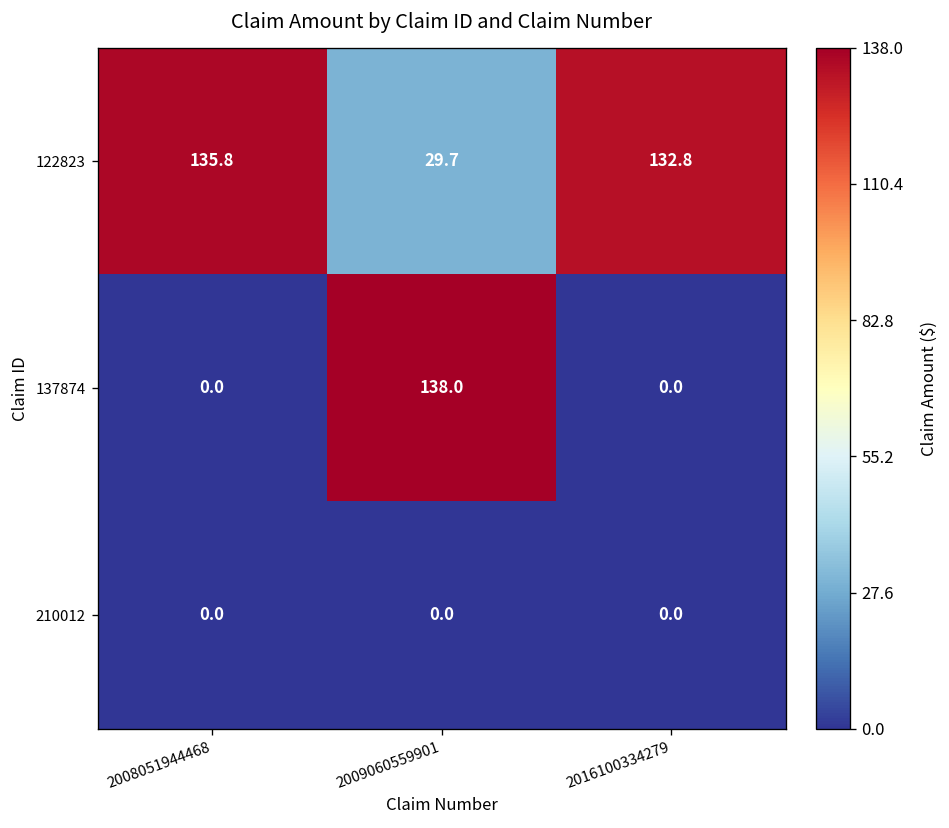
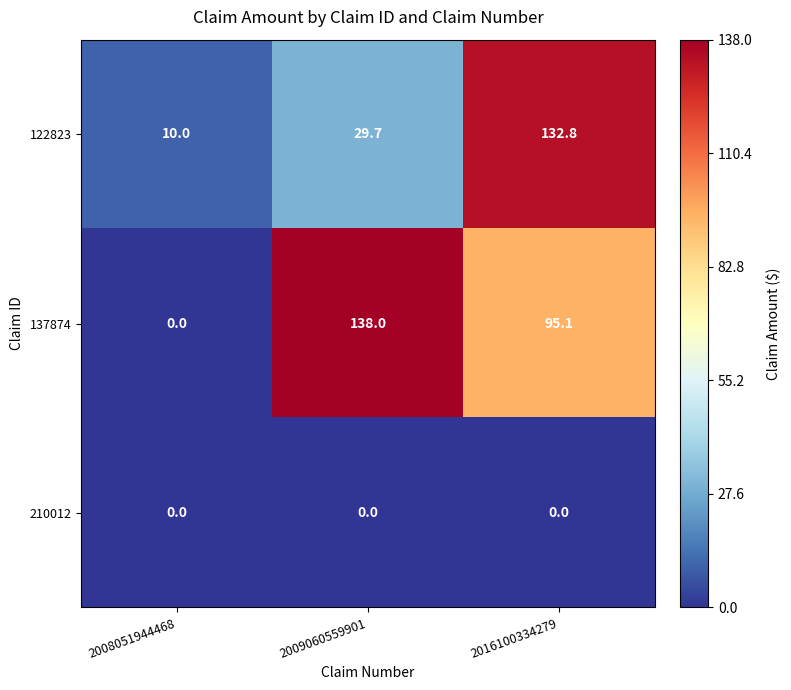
  {
    "122823": {
-     "2008051944468": 135.8,
+     "2008051944468": 10.0,
      "2009060559901": 29.7,
      "2016100334279": 132.8
    },
    "137874": {
      "2008051944468": 0.0,
      "2009060559901": 138.0,
-     "2016100334279": 0.0
+     "2016100334279": 95.1
    },
    "210012": {
      "2008051944468": 0.0,
      "2009060559901": 0.0,
      "2016100334279": 0.0
    }
  }
